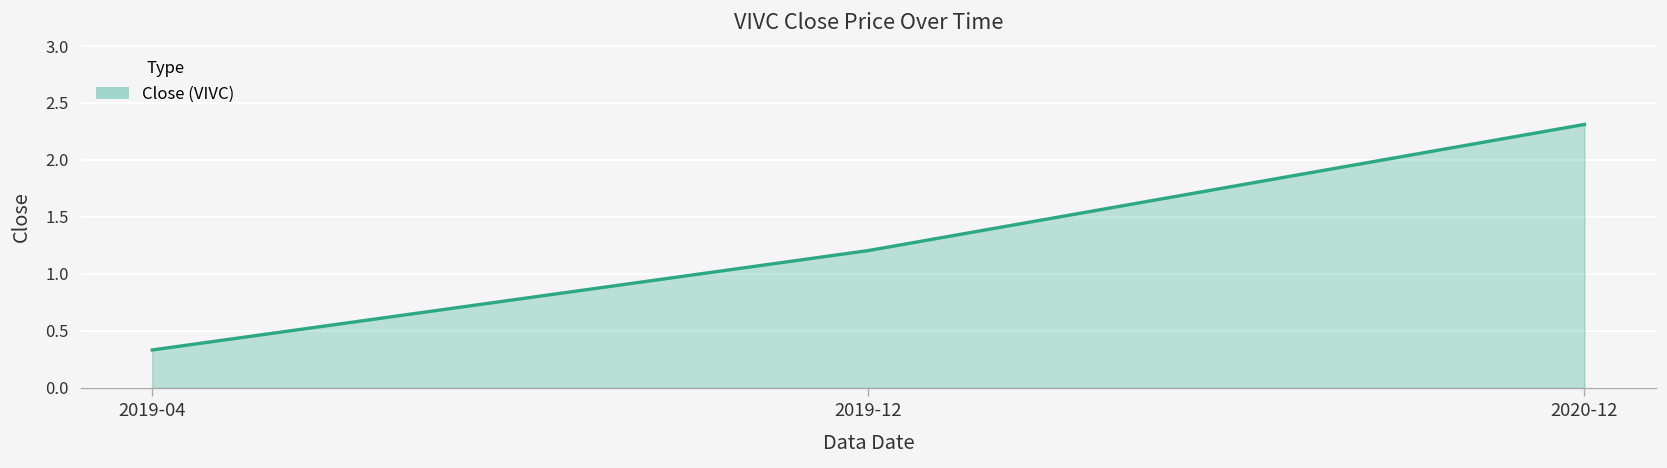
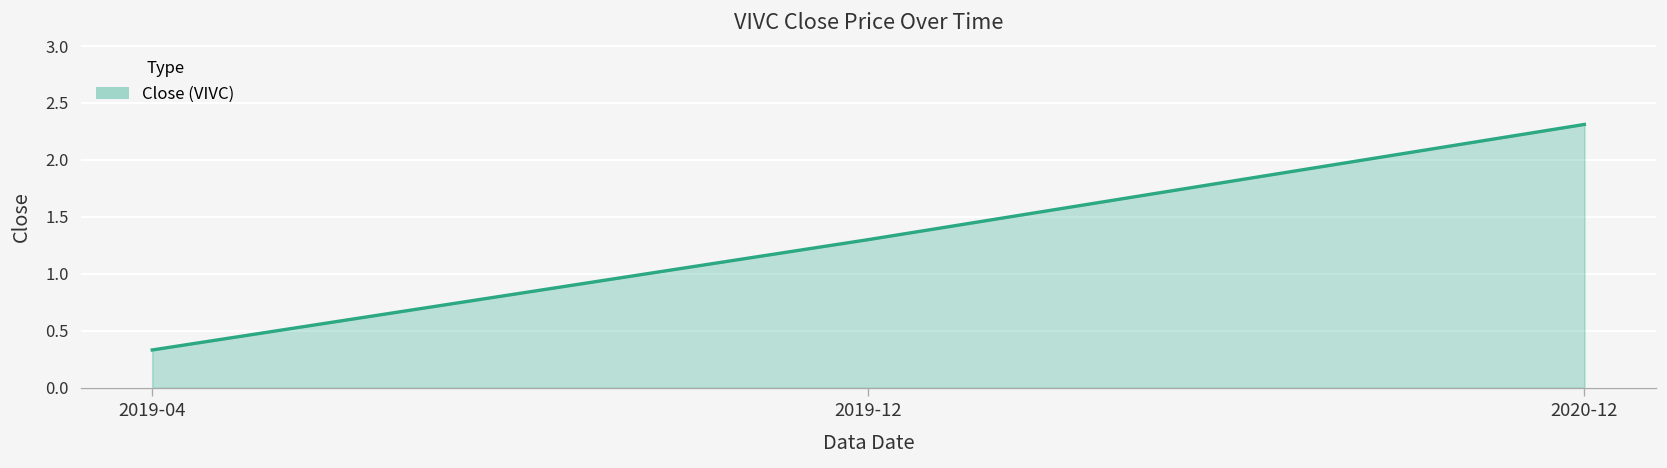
  {
    "2019-04": 0.3,
-   "2019-12": 1.2,
+   "2019-12": 1.3,
    "2020-12": 2.3
  }
